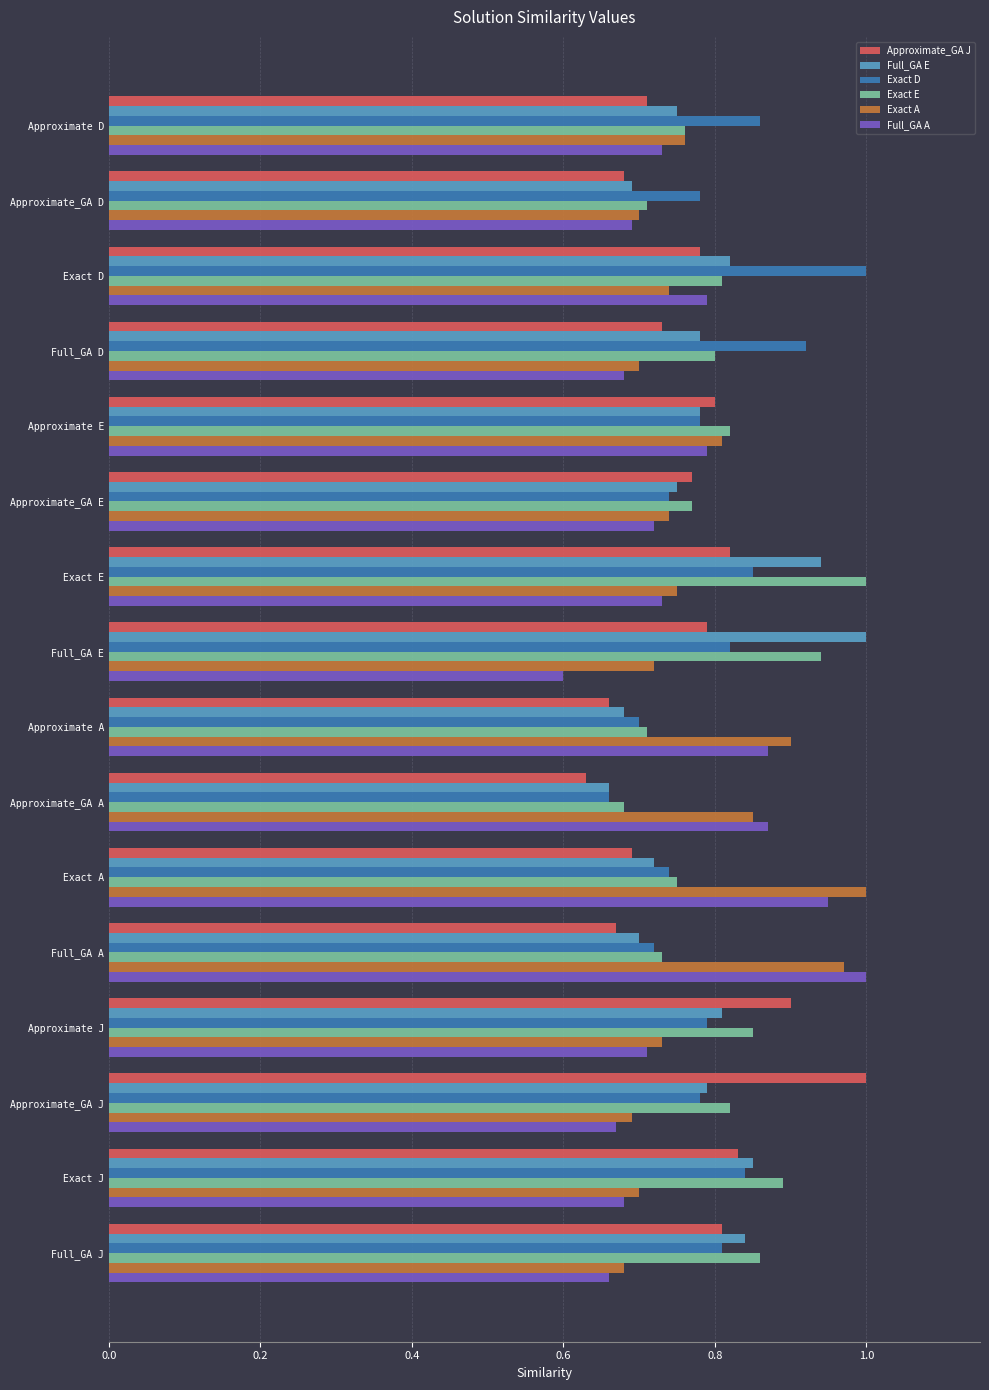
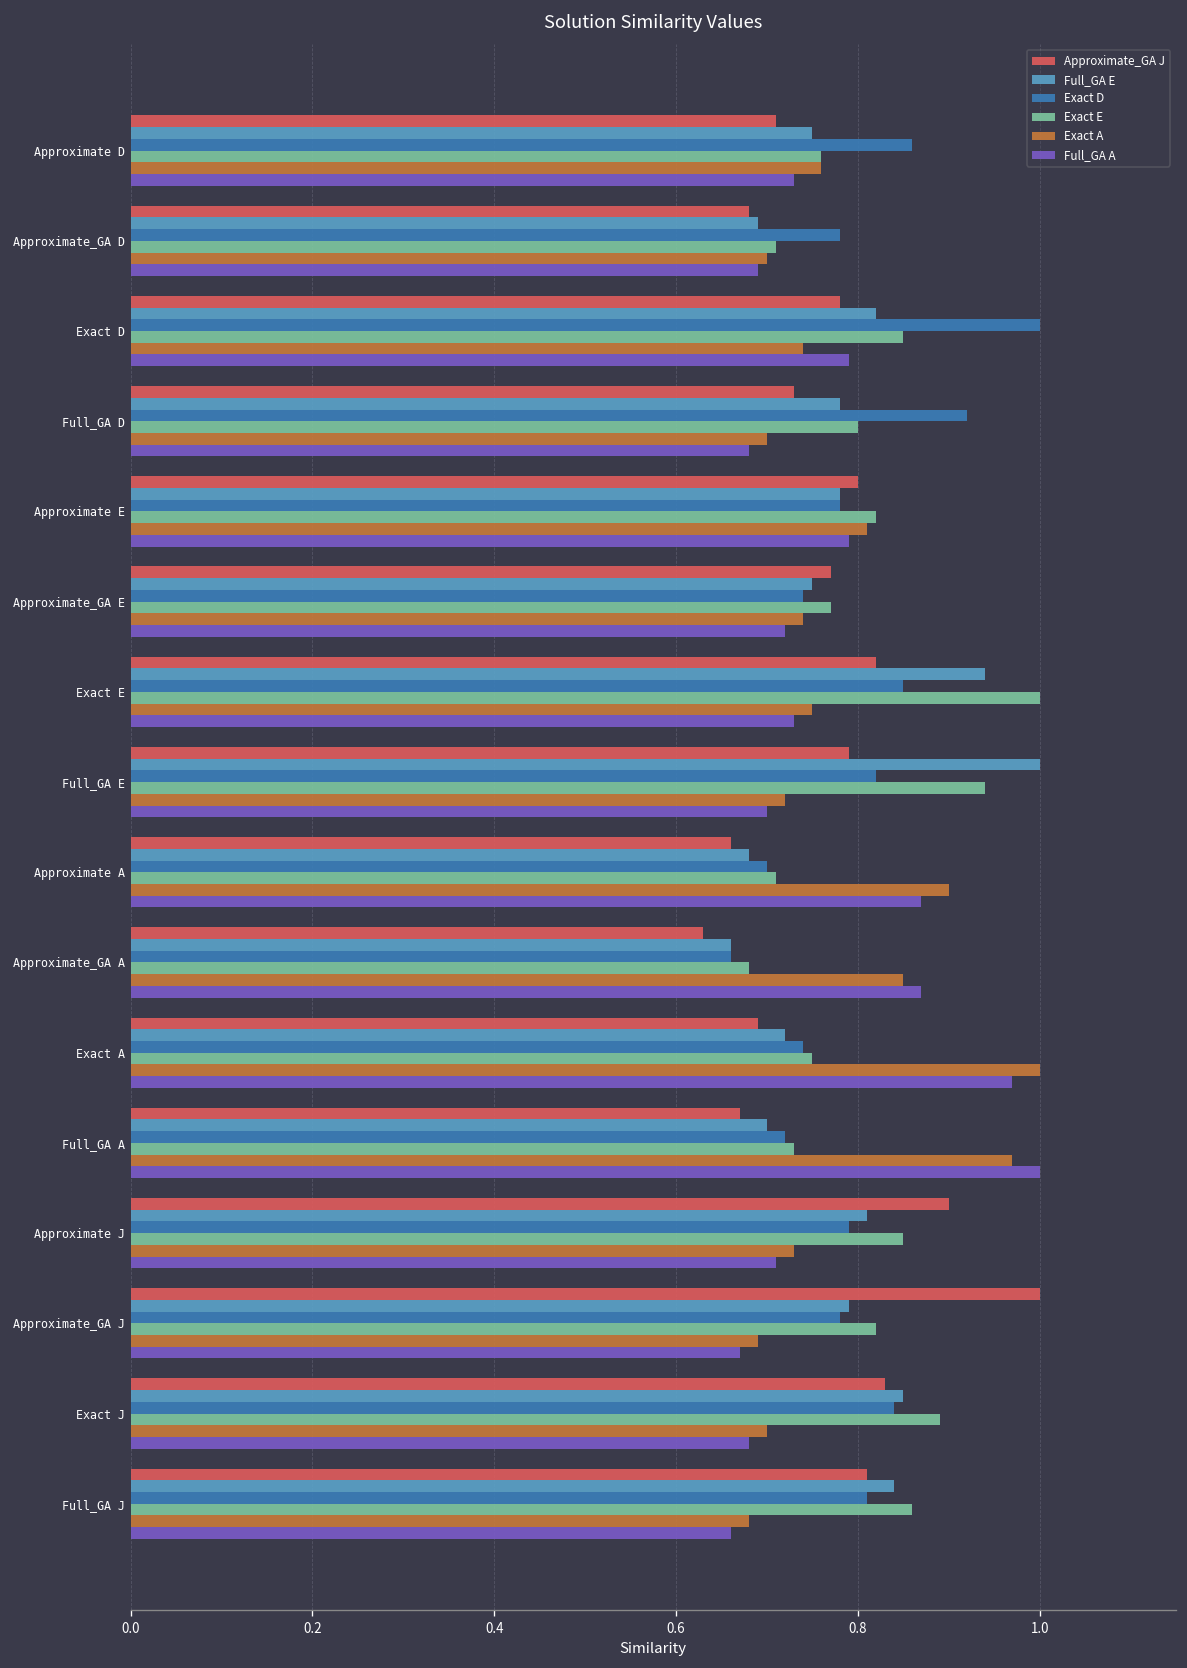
  {
    "Exact E": {
      "Approximate D": 0.76,
      "Approximate_GA D": 0.71,
-     "Exact D": 0.81,
+     "Exact D": 0.85,
      "Full_GA D": 0.80,
      "Approximate E": 0.82,
      "Approximate_GA E": 0.77,
      "Exact E": 1.00,
      "Full_GA E": 0.94,
      "Approximate A": 0.71,
      "Approximate_GA A": 0.68,
      "Exact A": 0.75,
      "Full_GA A": 0.73,
      "Approximate J": 0.85,
      "Approximate_GA J": 0.82,
      "Exact J": 0.89,
      "Full_GA J": 0.86
    },
    "Full_GA A": {
      "Approximate D": 0.73,
      "Approximate_GA D": 0.69,
      "Exact D": 0.79,
      "Full_GA D": 0.68,
      "Approximate E": 0.79,
      "Approximate_GA E": 0.72,
      "Exact E": 0.73,
-     "Full_GA E": 0.6,
+     "Full_GA E": 0.7,
      "Approximate A": 0.87,
      "Approximate_GA A": 0.87,
-     "Exact A": 0.95,
+     "Exact A": 0.97,
      "Full_GA A": 1.00,
      "Approximate J": 0.71,
      "Approximate_GA J": 0.67,
      "Exact J": 0.68,
      "Full_GA J": 0.66
    }
  }
